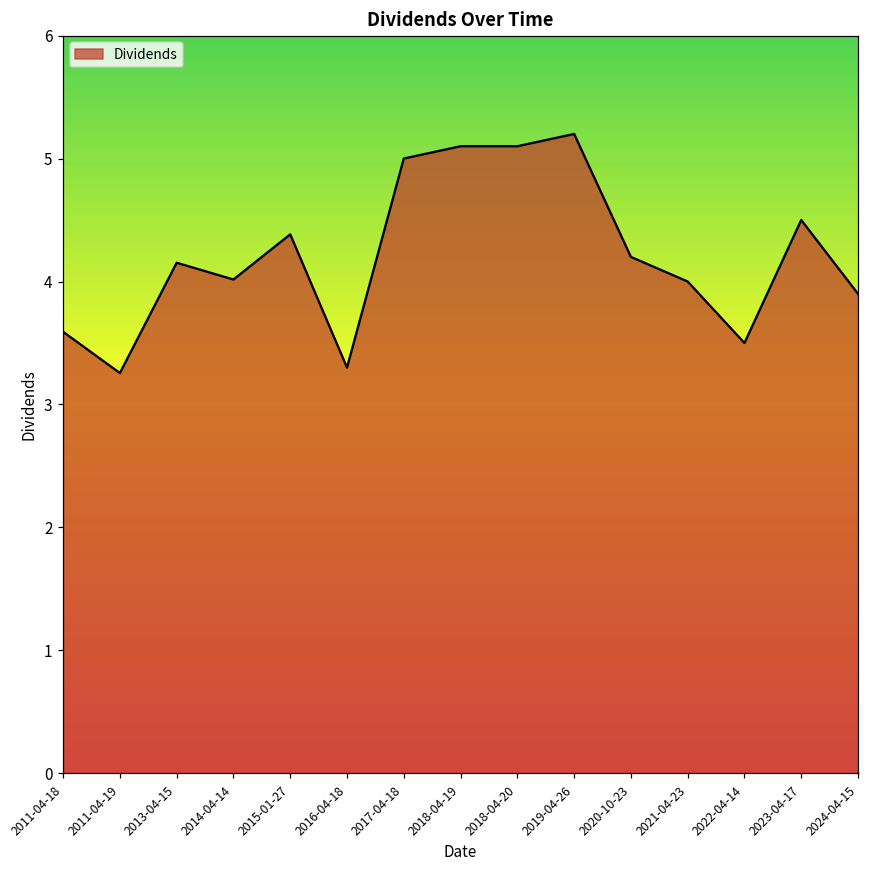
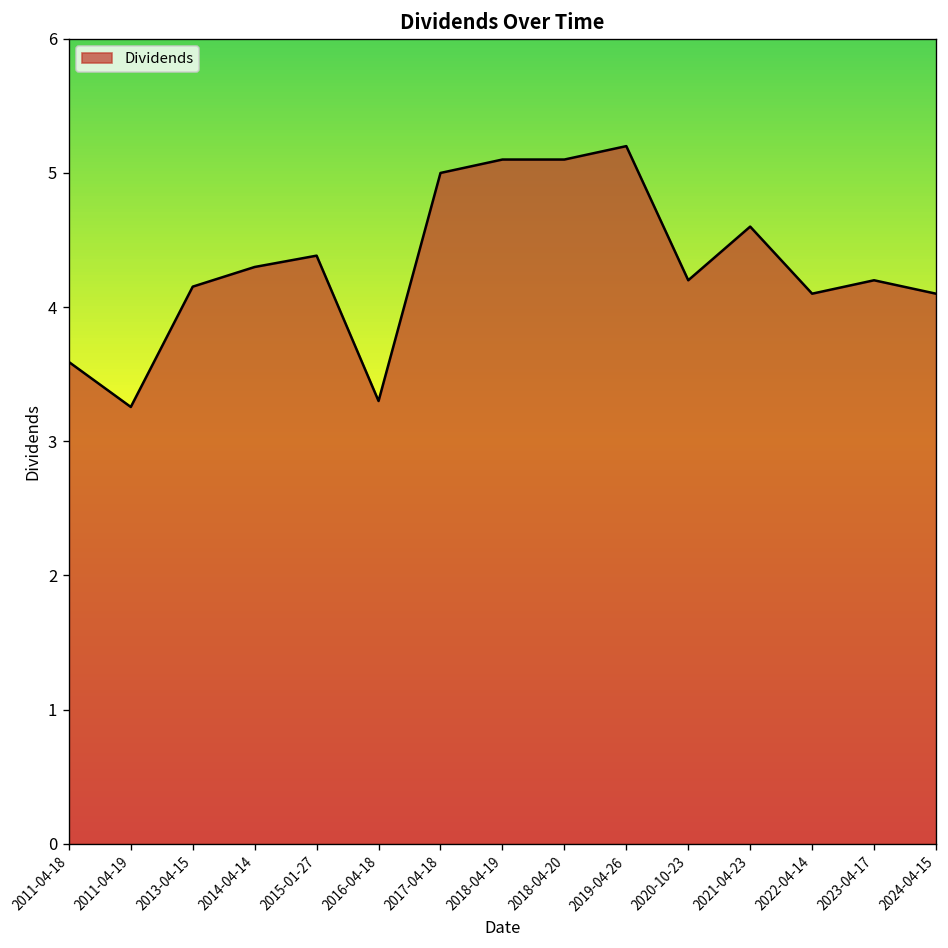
  {
    "2011-04-18": 3.59,
    "2011-04-19": 3.26,
    "2013-04-15": 4.15,
-   "2014-04-14": 4.02,
+   "2014-04-14": 4.30,
    "2015-01-27": 4.38,
    "2016-04-18": 3.30,
    "2017-04-18": 5.00,
    "2018-04-19": 5.10,
    "2018-04-20": 5.10,
    "2019-04-26": 5.20,
    "2020-10-23": 4.20,
-   "2021-04-23": 4.0,
-   "2022-04-14": 3.5,
-   "2023-04-17": 4.5,
-   "2024-04-15": 3.9
+   "2021-04-23": 4.6,
+   "2022-04-14": 4.1,
+   "2023-04-17": 4.2,
+   "2024-04-15": 4.1
  }
